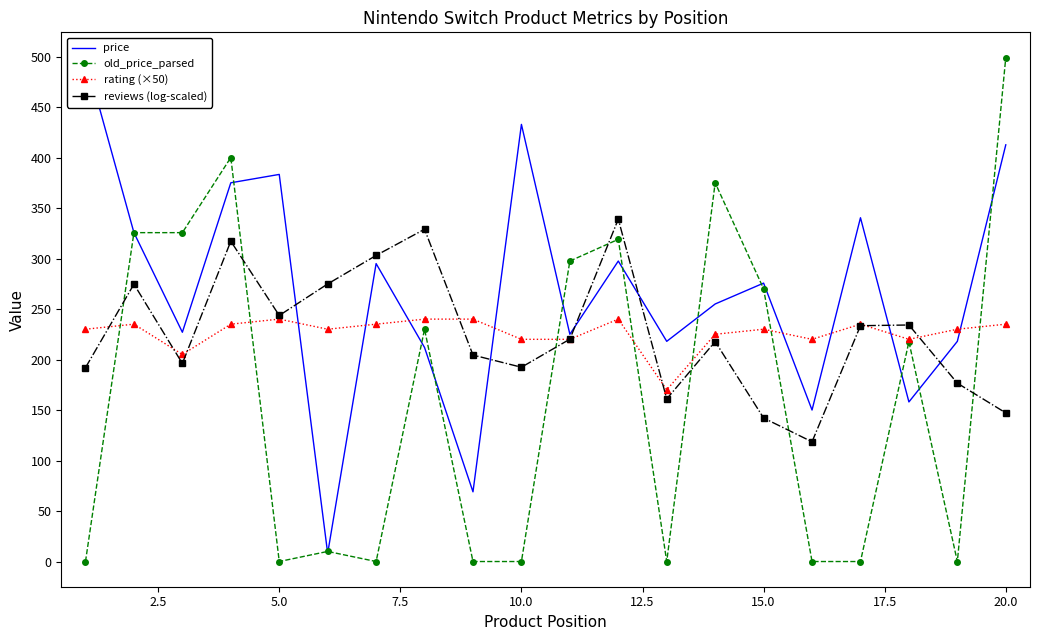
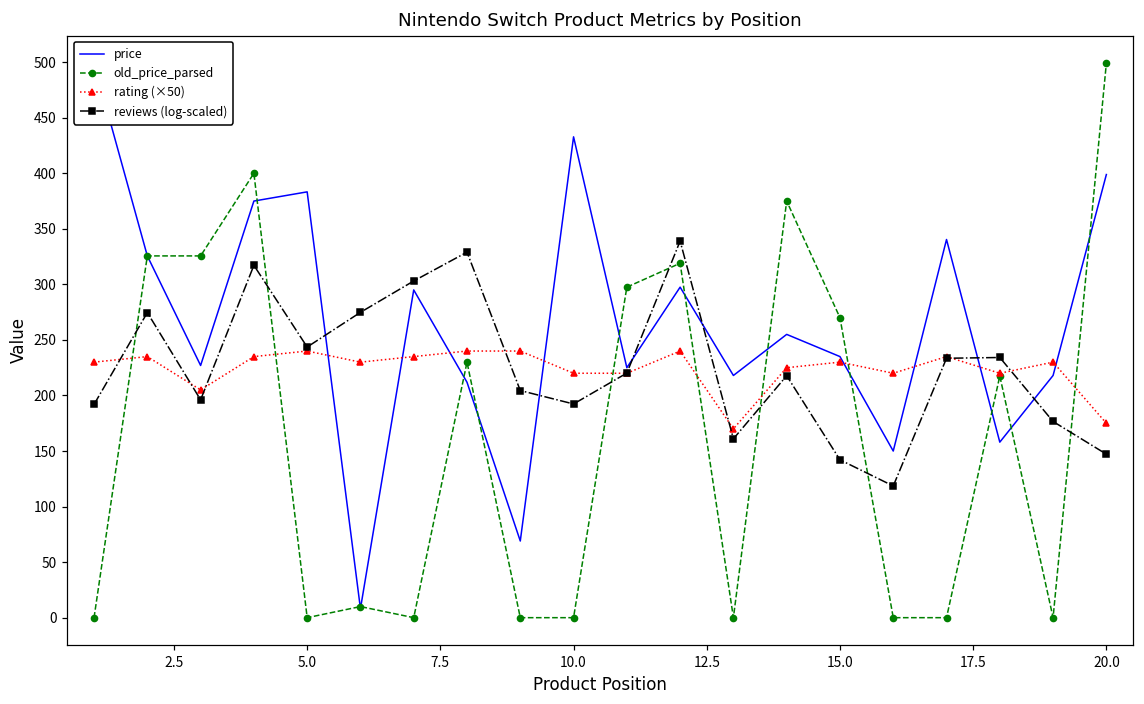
  {
    "price": {
      "5.0": 383,
      "10.0": 433,
-     "15.0": 276,
-     "20.0": 413
+     "15.0": 235,
+     "20.0": 399
    },
    "old_price_parsed": {
      "5.0": 0,
      "10.0": 0,
      "15.0": 270,
      "20.0": 499
    },
    "rating (×50)": {
      "5.0": 240,
      "10.0": 220,
      "15.0": 230,
-     "20.0": 235
+     "20.0": 175
    },
    "reviews (log-scaled)": {
      "5.0": 244,
      "10.0": 192,
      "15.0": 142,
      "20.0": 147
    }
  }
